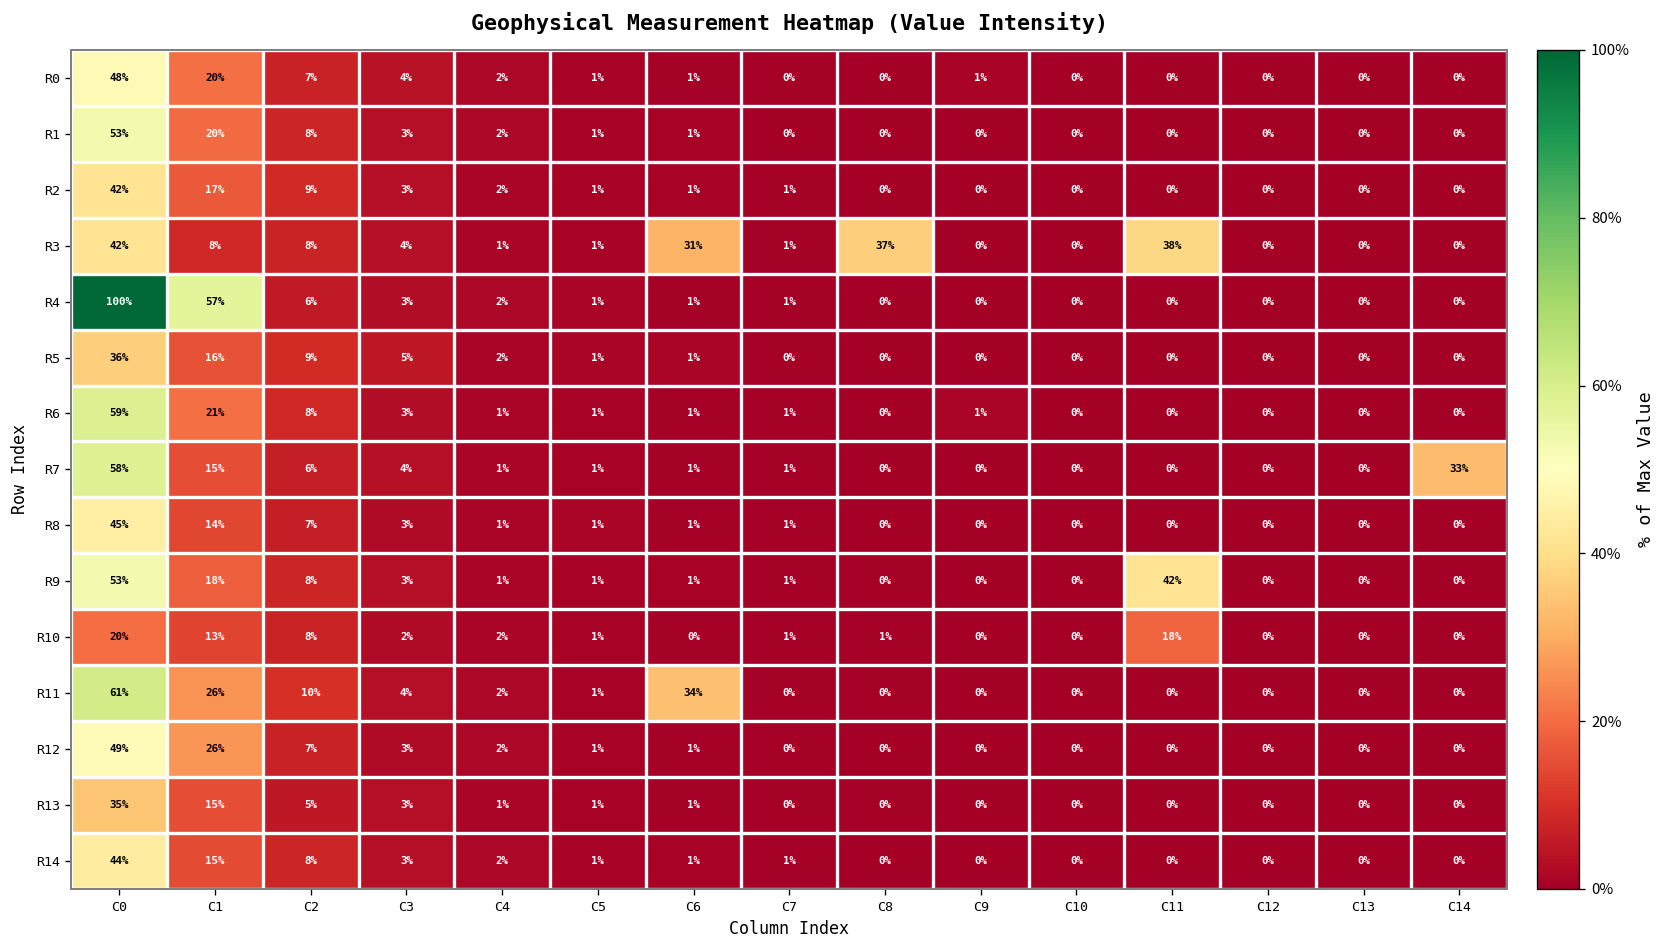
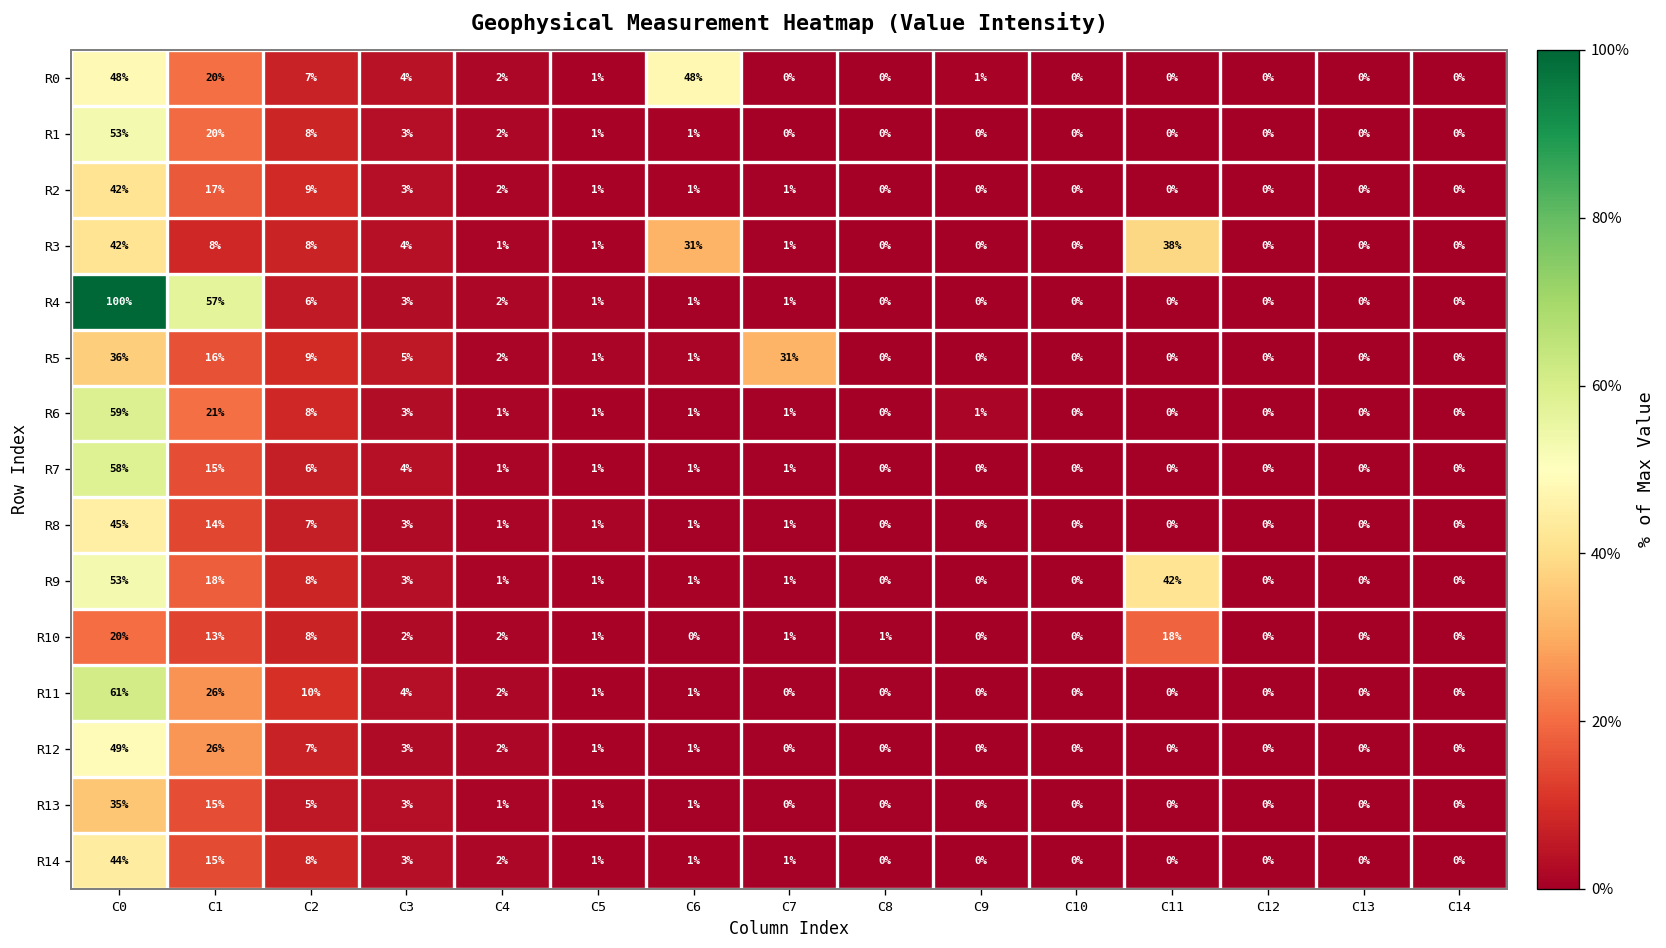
  {
    "R0": {
      "C0": "48%",
      "C1": "20%",
      "C2": "7%",
      "C3": "4%",
      "C4": "2%",
      "C5": "1%",
-     "C6": "1%",
+     "C6": "48%",
      "C7": "0%",
      "C8": "0%",
      "C9": "1%",
      "C10": "0%",
      "C11": "0%",
      "C12": "0%",
      "C13": "0%",
      "C14": "0%"
    },
    "R3": {
      "C0": "42%",
      "C1": "8%",
      "C2": "8%",
      "C3": "4%",
      "C4": "1%",
      "C5": "1%",
      "C6": "31%",
      "C7": "1%",
-     "C8": "37%",
+     "C8": "0%",
      "C9": "0%",
      "C10": "0%",
      "C11": "38%",
      "C12": "0%",
      "C13": "0%",
      "C14": "0%"
    },
    "R5": {
      "C0": "36%",
      "C1": "16%",
      "C2": "9%",
      "C3": "5%",
      "C4": "2%",
      "C5": "1%",
      "C6": "1%",
-     "C7": "0%",
+     "C7": "31%",
      "C8": "0%",
      "C9": "0%",
      "C10": "0%",
      "C11": "0%",
      "C12": "0%",
      "C13": "0%",
      "C14": "0%"
    },
    "R7": {
      "C0": "58%",
      "C1": "15%",
      "C2": "6%",
      "C3": "4%",
      "C4": "1%",
      "C5": "1%",
      "C6": "1%",
      "C7": "1%",
      "C8": "0%",
      "C9": "0%",
      "C10": "0%",
      "C11": "0%",
      "C12": "0%",
      "C13": "0%",
-     "C14": "33%"
+     "C14": "0%"
    },
    "R11": {
      "C0": "61%",
      "C1": "26%",
      "C2": "10%",
      "C3": "4%",
      "C4": "2%",
      "C5": "1%",
-     "C6": "34%",
+     "C6": "1%",
      "C7": "0%",
      "C8": "0%",
      "C9": "0%",
      "C10": "0%",
      "C11": "0%",
      "C12": "0%",
      "C13": "0%",
      "C14": "0%"
    }
  }
